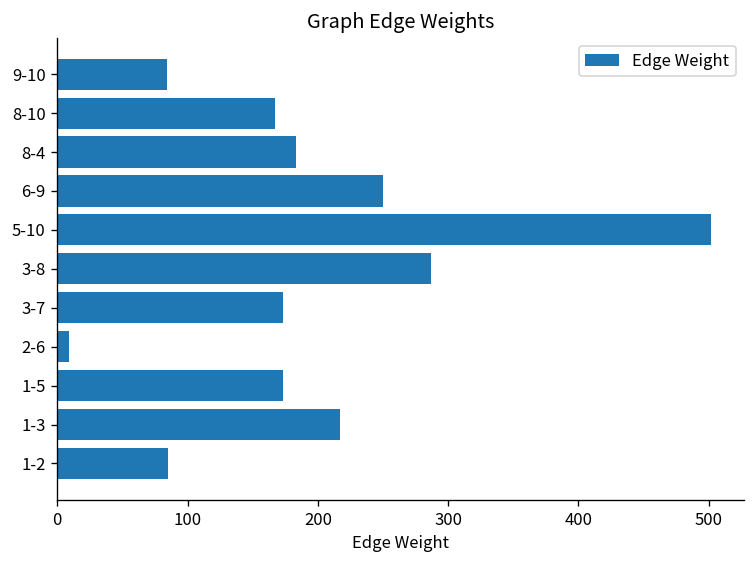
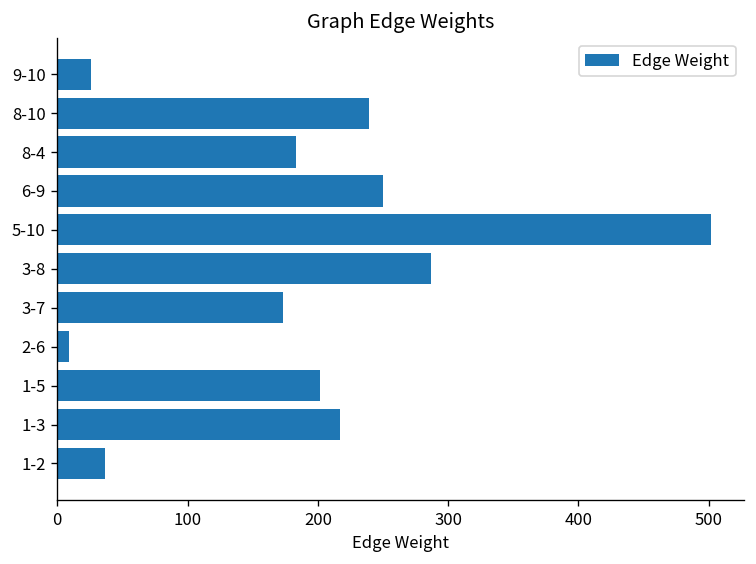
  {
-   "9-10": 84,
-   "8-10": 167,
+   "9-10": 26,
+   "8-10": 239,
    "8-4": 183,
    "6-9": 250,
    "5-10": 502,
    "3-8": 287,
    "3-7": 173,
    "2-6": 9,
-   "1-5": 173,
+   "1-5": 202,
    "1-3": 217,
-   "1-2": 85
+   "1-2": 37
  }
